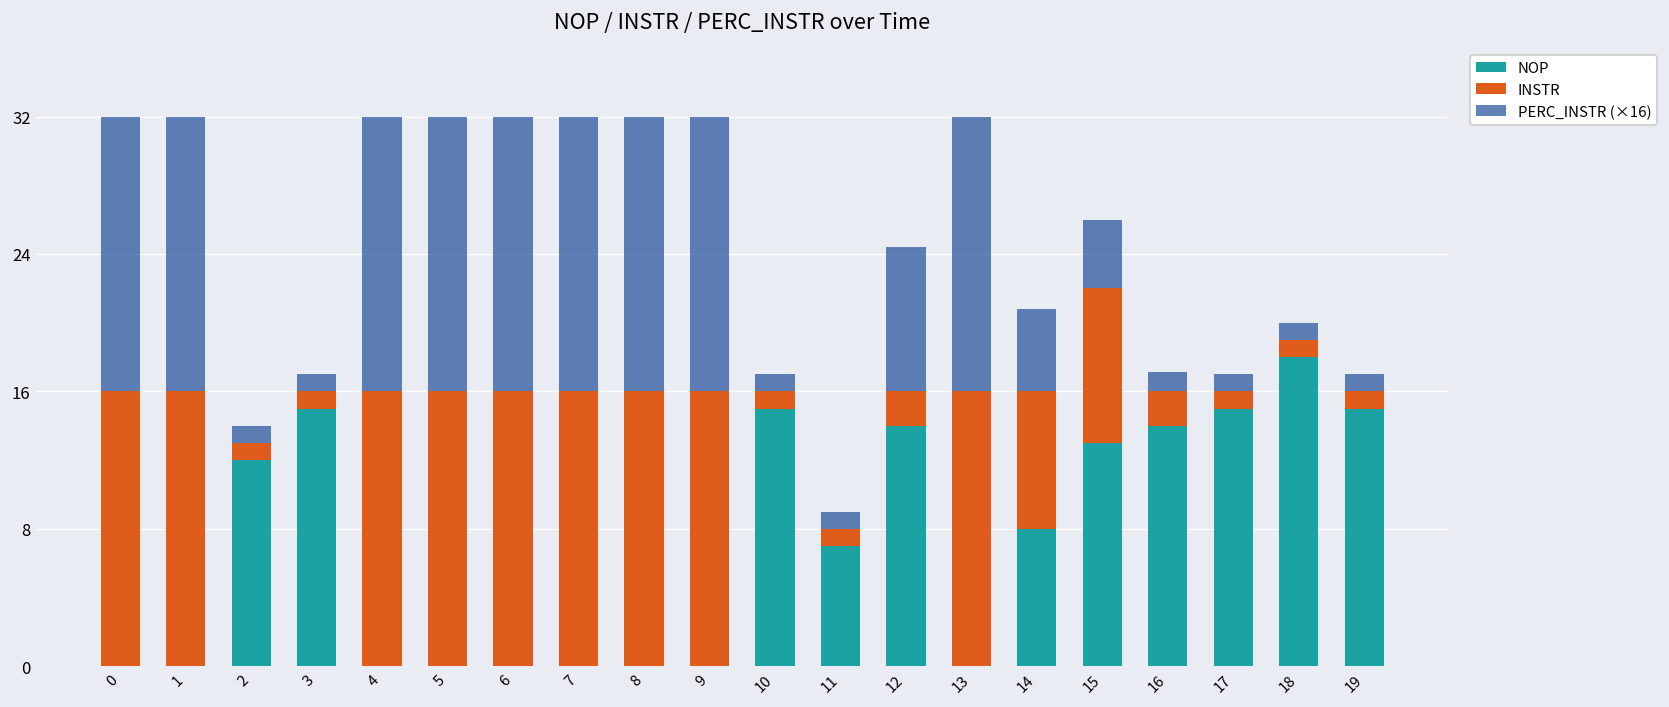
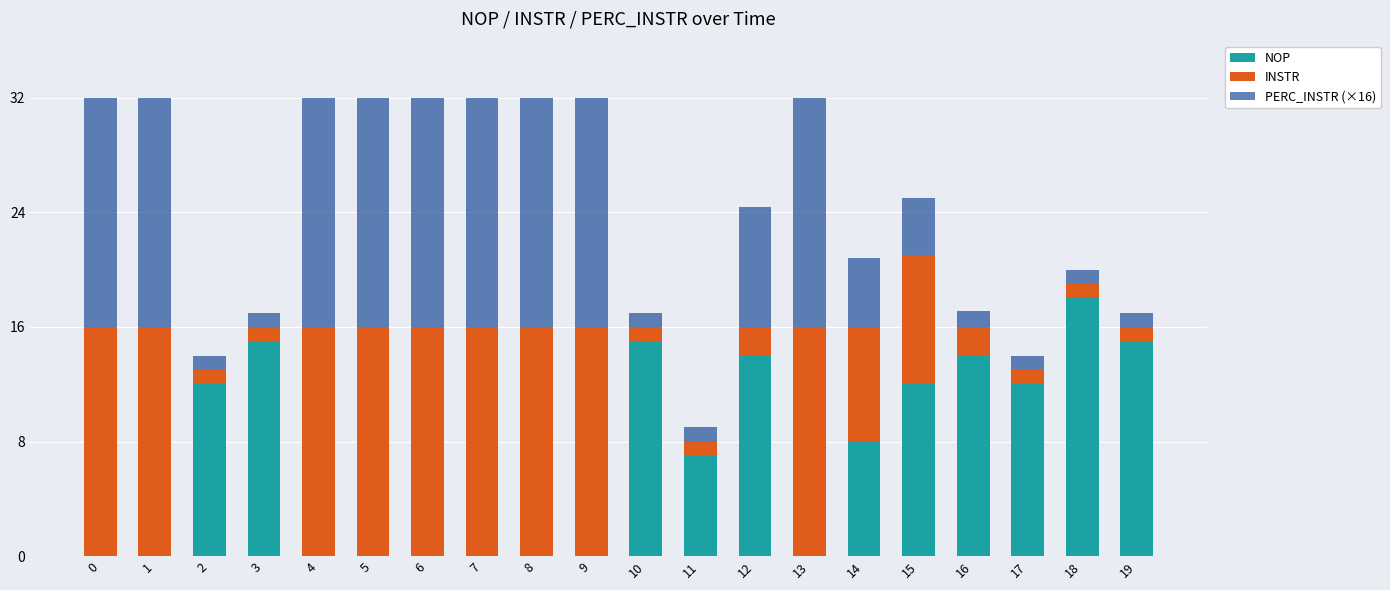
  {
    "NOP": {
      "0": 0,
      "1": 0,
      "2": 12,
      "3": 15,
      "4": 0,
      "5": 0,
      "6": 0,
      "7": 0,
      "8": 0,
      "9": 0,
      "10": 15,
      "11": 7,
      "12": 14,
      "13": 0,
      "14": 8,
-     "15": 13,
+     "15": 12,
      "16": 14,
-     "17": 15,
+     "17": 12,
      "18": 18,
      "19": 15
    },
    "INSTR": {
      "0": 16,
      "1": 16,
      "2": 1,
      "3": 1,
      "4": 16,
      "5": 16,
      "6": 16,
      "7": 16,
      "8": 16,
      "9": 16,
      "10": 1,
      "11": 1,
      "12": 2,
      "13": 16,
      "14": 8,
      "15": 9,
      "16": 2,
      "17": 1,
      "18": 1,
      "19": 1
    },
    "PERC_INSTR (×16)": {
      "0": 16,
      "1": 16,
      "2": 1,
      "3": 1,
      "4": 16,
      "5": 16,
      "6": 16,
      "7": 16,
      "8": 16,
      "9": 16,
      "10": 1,
      "11": 1,
      "12": 8.4,
      "13": 16,
      "14": 4.8,
      "15": 4,
      "16": 1,
      "17": 1,
      "18": 1,
      "19": 1
    }
  }
